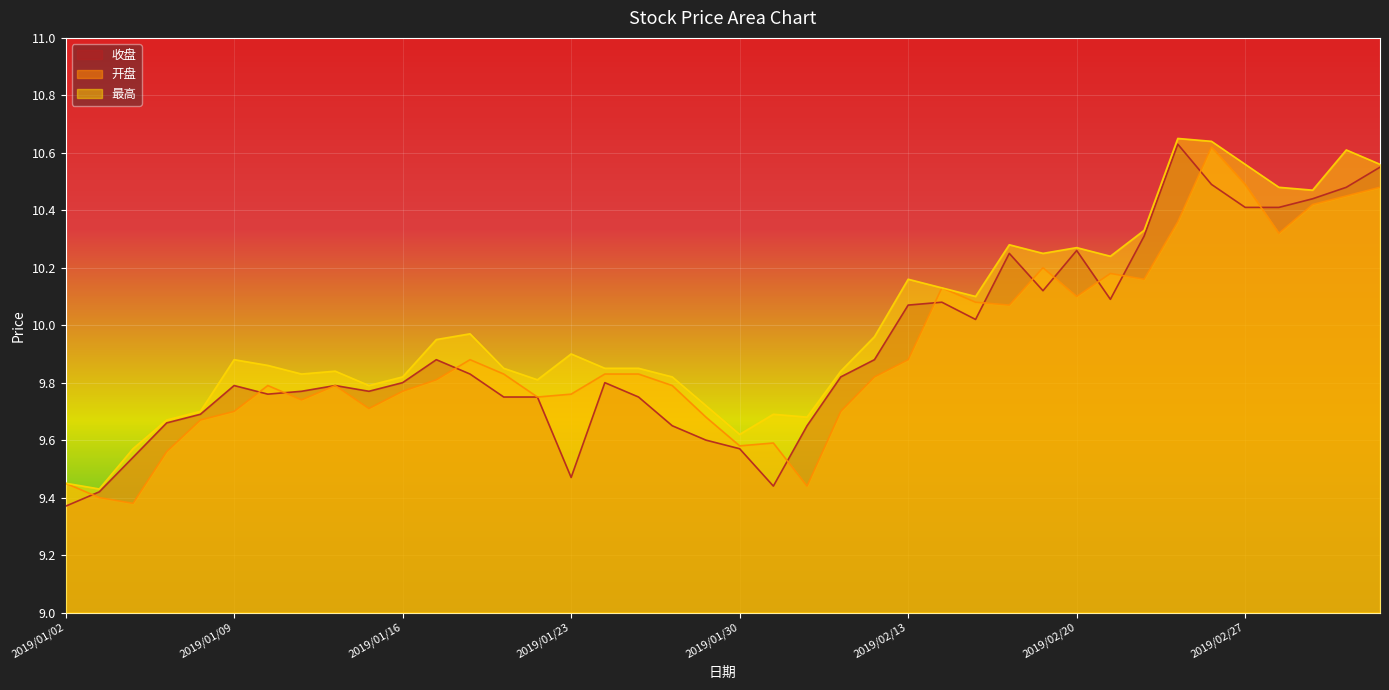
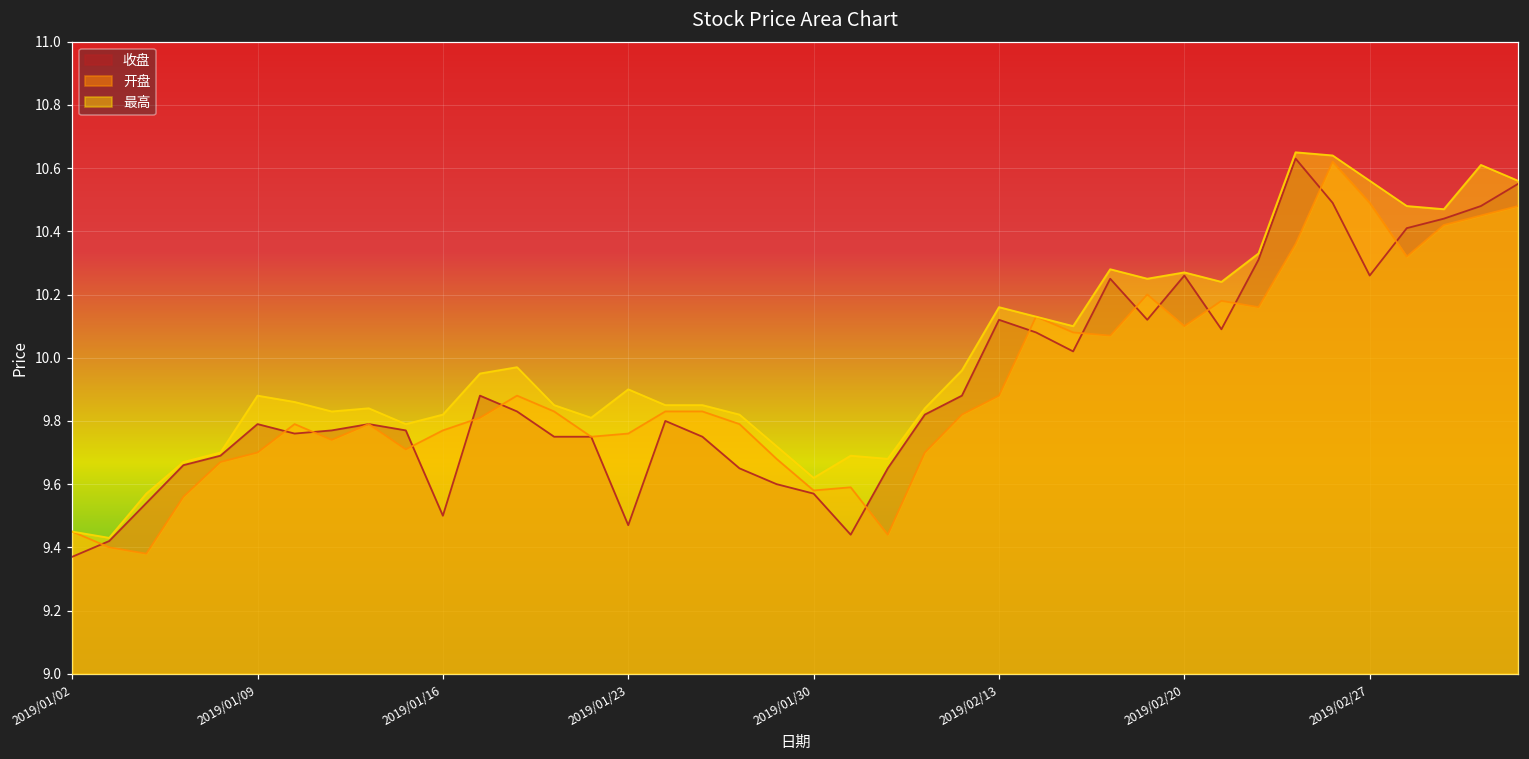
  {
    "收盘": {
      "2019/01/02": 9.37,
      "2019/01/09": 9.79,
-     "2019/01/16": 9.8,
+     "2019/01/16": 9.5,
      "2019/01/23": 9.47,
      "2019/01/30": 9.57,
-     "2019/02/13": 10.07,
+     "2019/02/13": 10.12,
      "2019/02/20": 10.26,
-     "2019/02/27": 10.41
+     "2019/02/27": 10.26
    }
  }
